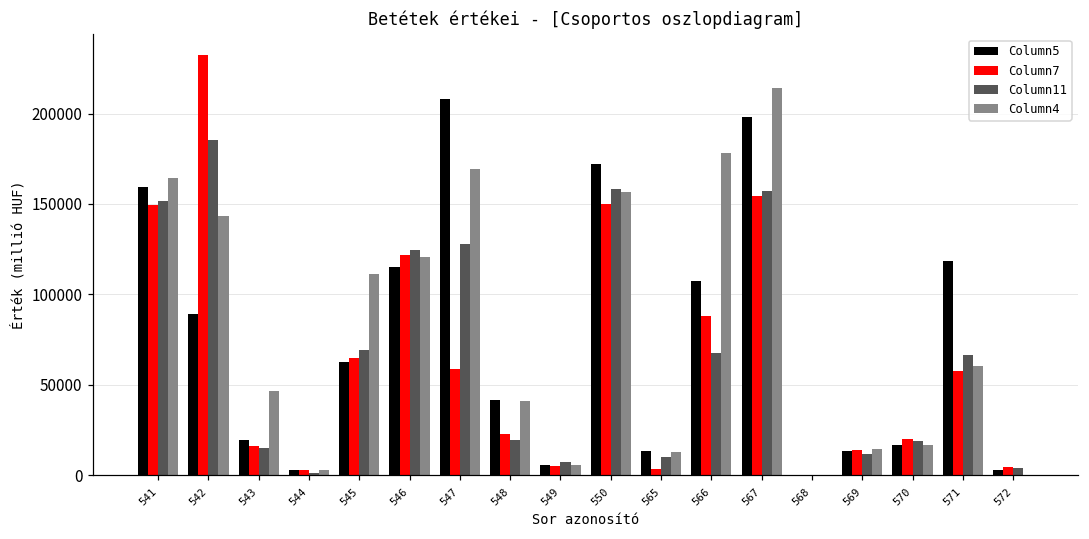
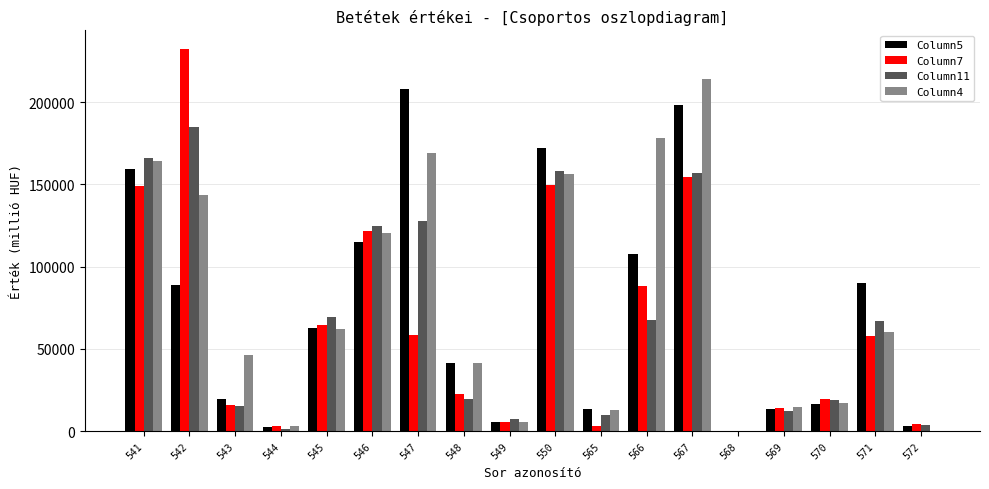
  {
    "Column5": {
      "541": 159000,
      "542": 89000,
      "543": 20000,
      "544": 3000,
      "545": 63000,
      "546": 115000,
      "547": 208000,
      "548": 42000,
      "549": 6000,
      "550": 172000,
      "565": 13000,
      "566": 108000,
      "567": 198000,
      "569": 14000,
      "570": 17000,
-     "571": 118000,
+     "571": 90000,
      "572": 3000
    },
    "Column7": {
      "541": 149000,
      "542": 232000,
      "543": 16000,
      "544": 3000,
      "545": 65000,
      "546": 122000,
      "547": 59000,
      "548": 23000,
      "549": 5000,
      "550": 150000,
      "565": 3000,
      "566": 88000,
      "567": 155000,
      "569": 14000,
      "570": 20000,
      "571": 58000,
      "572": 4000
    },
    "Column11": {
-     "541": 151000,
+     "541": 166000,
      "542": 185000,
      "543": 15000,
      "544": 2000,
      "545": 69000,
      "546": 124000,
      "547": 128000,
      "548": 19000,
      "549": 7000,
      "550": 158000,
      "565": 10000,
      "566": 68000,
      "567": 157000,
      "569": 12000,
      "570": 19000,
      "571": 67000,
      "572": 4000
    },
    "Column4": {
      "541": 165000,
      "542": 144000,
      "543": 47000,
      "544": 3000,
-     "545": 111000,
+     "545": 62000,
      "546": 120000,
      "547": 169000,
      "548": 41000,
      "549": 6000,
      "550": 157000,
      "565": 13000,
      "566": 178000,
      "567": 214000,
      "569": 15000,
      "570": 17000,
      "571": 60000
    }
  }
